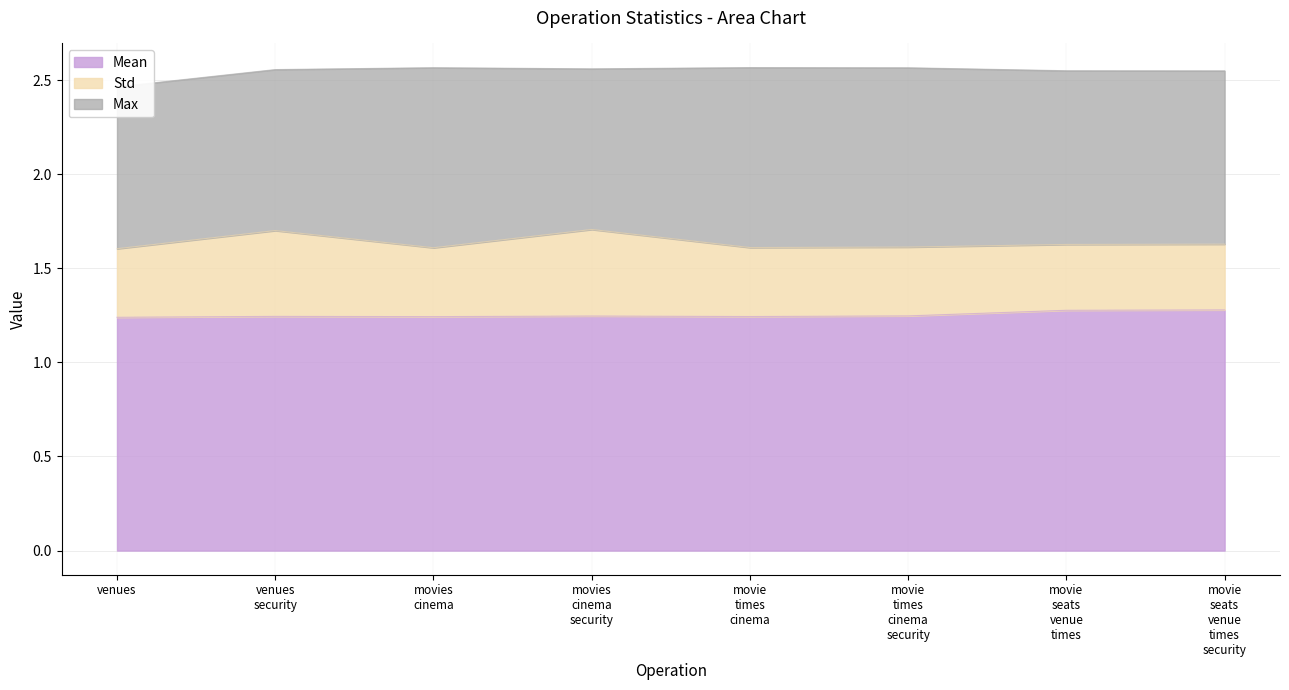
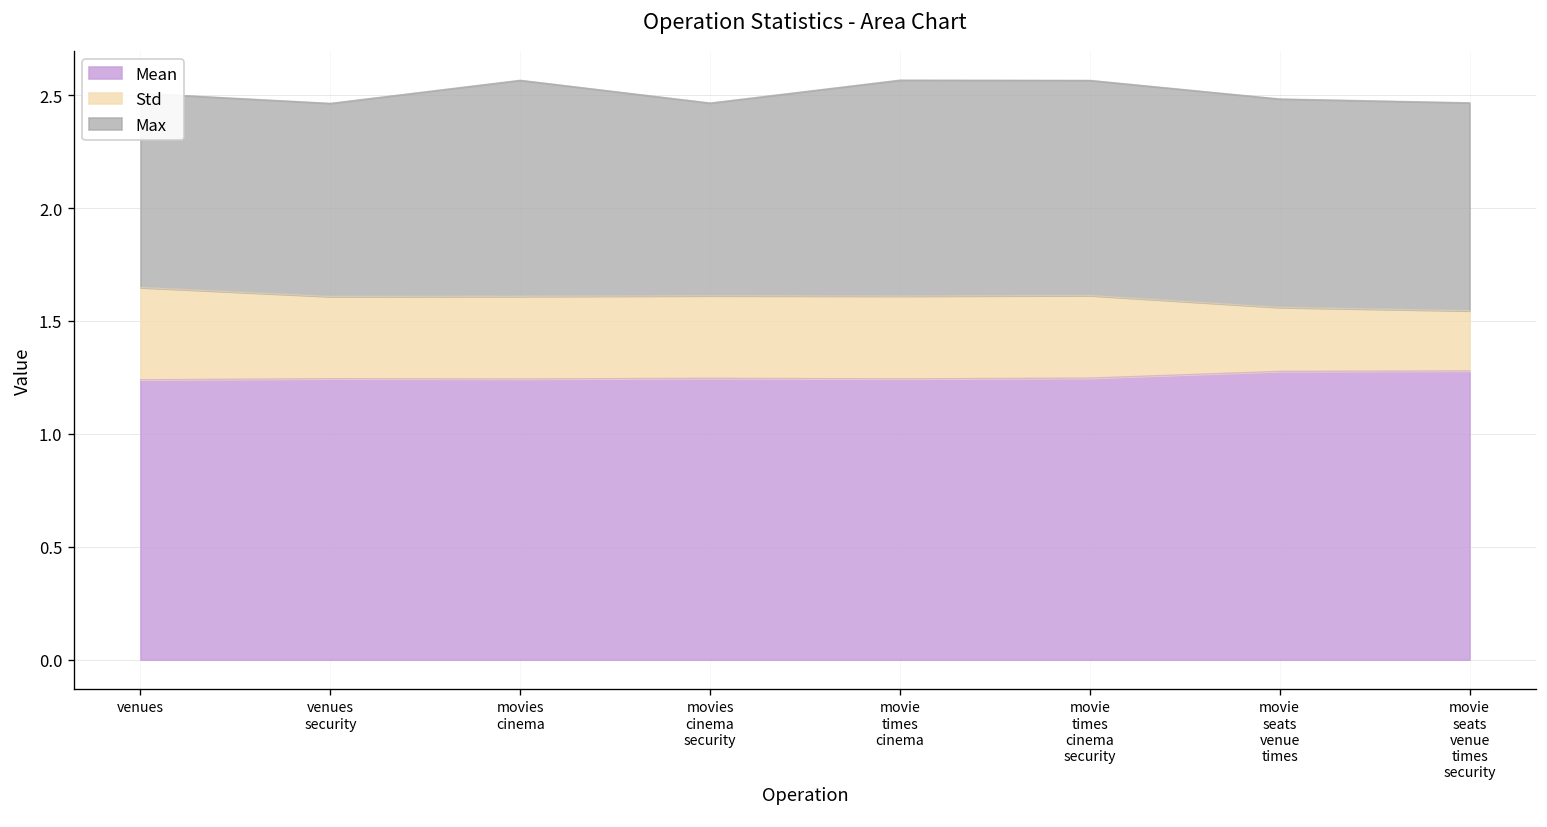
  {
    "Mean": {
      "venues": 1.24,
      "venues security": 1.24,
      "movies cinema": 1.24,
      "movies cinema security": 1.25,
      "movie times cinema": 1.24,
      "movie times cinema security": 1.25,
      "movie seats venue times": 1.28,
      "movie seats venue times security": 1.28
    },
    "Std": {
-     "venues": 0.36,
-     "venues security": 0.46,
+     "venues": 0.41,
+     "venues security": 0.36,
      "movies cinema": 0.37,
-     "movies cinema security": 0.46,
+     "movies cinema security": 0.37,
      "movie times cinema": 0.37,
      "movie times cinema security": 0.37,
-     "movie seats venue times": 0.35,
-     "movie seats venue times security": 0.35
+     "movie seats venue times": 0.28,
+     "movie seats venue times security": 0.27
    },
    "Max": {
      "venues security": 0.86,
      "movies cinema": 0.96,
      "movies cinema security": 0.85,
      "movie times cinema": 0.96,
      "movie times cinema security": 0.95,
      "movie seats venue times": 0.92,
      "movie seats venue times security": 0.92
    }
  }
